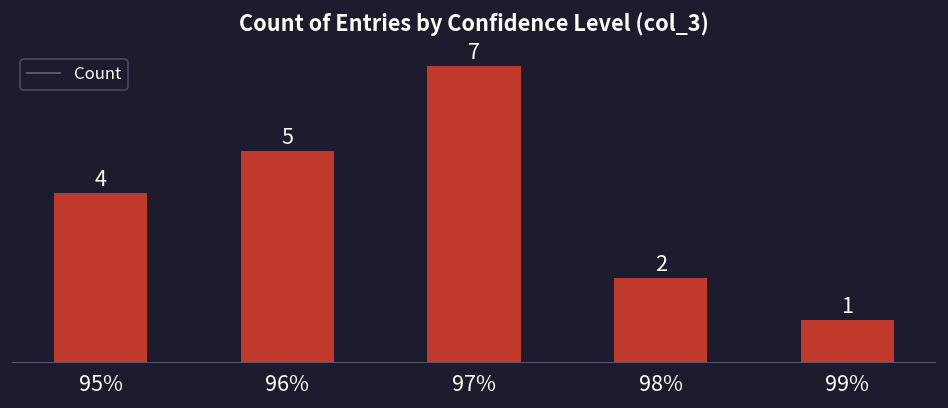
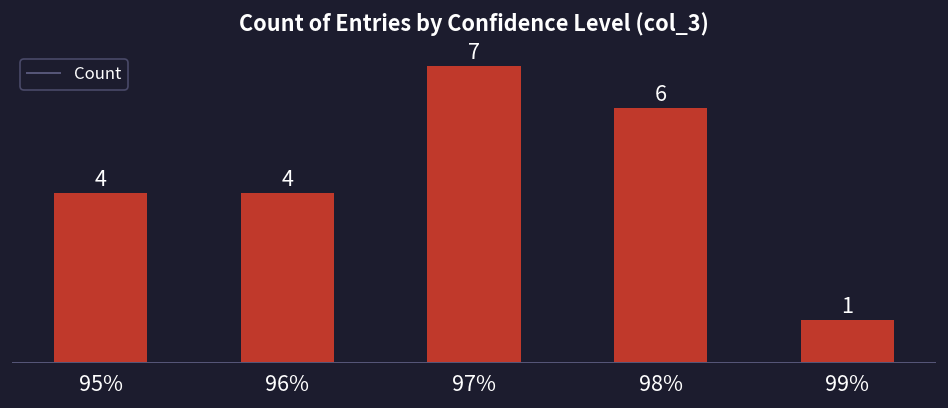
  {
    "95%": 4,
-   "96%": 5,
+   "96%": 4,
    "97%": 7,
-   "98%": 2,
+   "98%": 6,
    "99%": 1
  }
